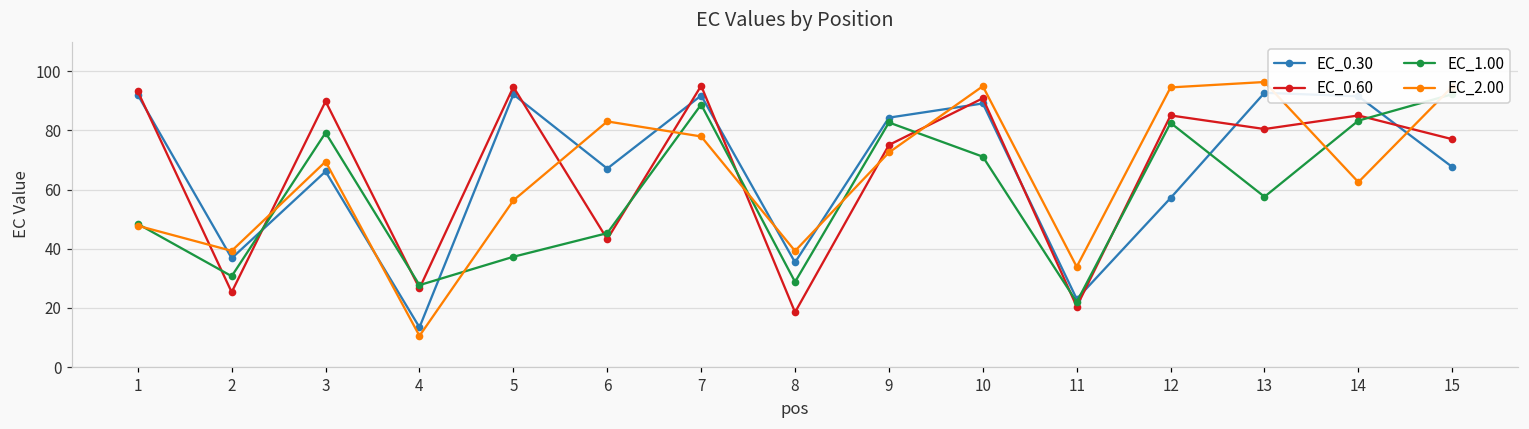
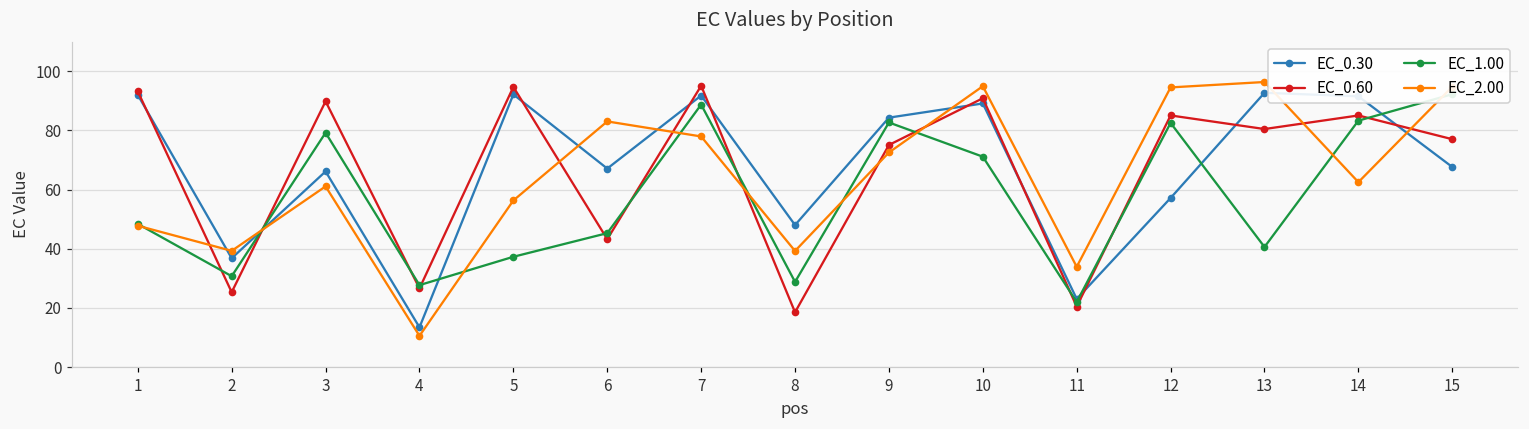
  {
    "EC_0.30": {
      "1": 92,
      "2": 37,
      "3": 66,
      "4": 13,
      "5": 92,
      "6": 67,
      "7": 92,
-     "8": 35,
+     "8": 48,
      "9": 84,
      "10": 89,
      "11": 23,
      "12": 57,
      "13": 93,
      "15": 68
    },
    "EC_0.60": {
      "1": 93,
      "2": 25,
      "3": 90,
      "4": 27,
      "5": 95,
      "6": 43,
      "7": 95,
      "8": 19,
      "9": 75,
      "10": 91,
      "11": 20,
      "12": 85,
      "13": 80,
      "14": 85,
      "15": 77
    },
    "EC_1.00": {
      "2": 31,
      "3": 79,
      "4": 28,
      "5": 37,
      "6": 45,
      "7": 89,
      "8": 29,
      "9": 83,
      "10": 71,
      "11": 22,
      "12": 83,
-     "13": 58,
+     "13": 41,
      "14": 83
    },
    "EC_2.00": {
      "2": 39,
-     "3": 69,
+     "3": 61,
      "4": 11,
      "5": 56,
      "6": 83,
      "7": 78,
      "8": 39,
      "9": 73,
      "10": 95,
      "11": 34,
      "12": 95,
      "13": 96,
      "14": 63
    }
  }
